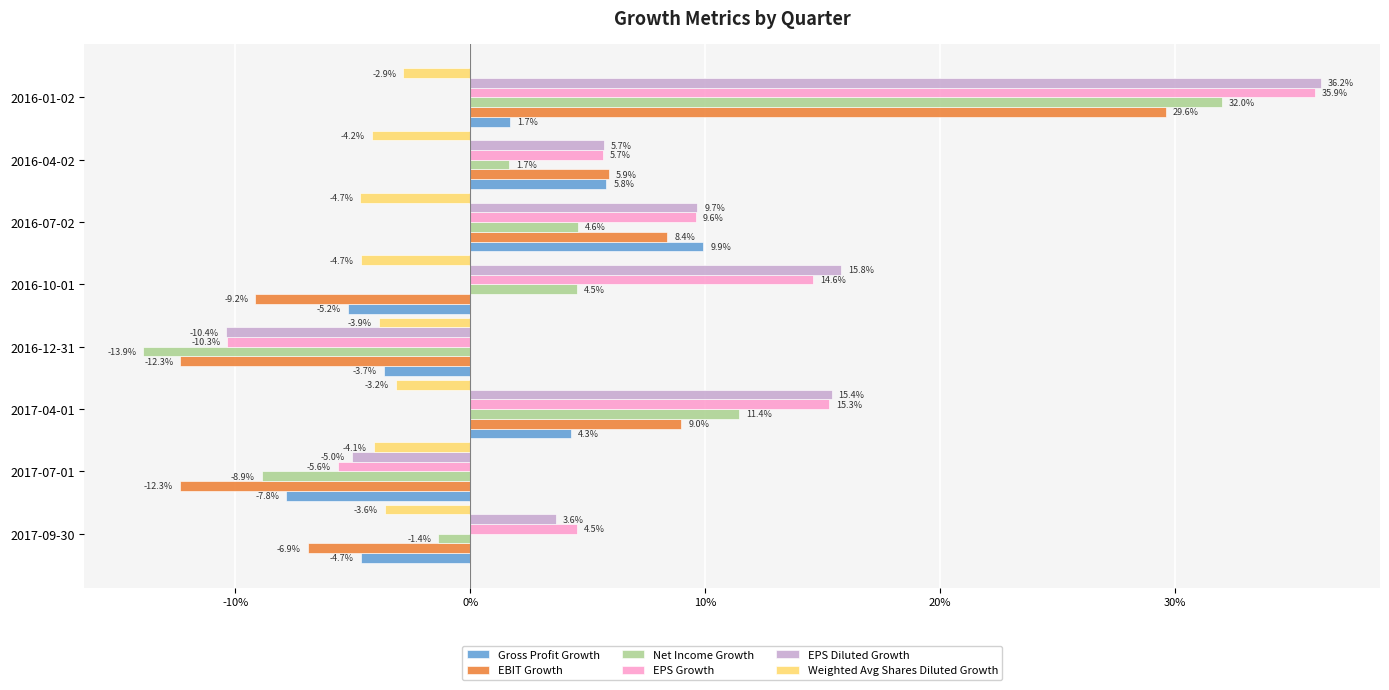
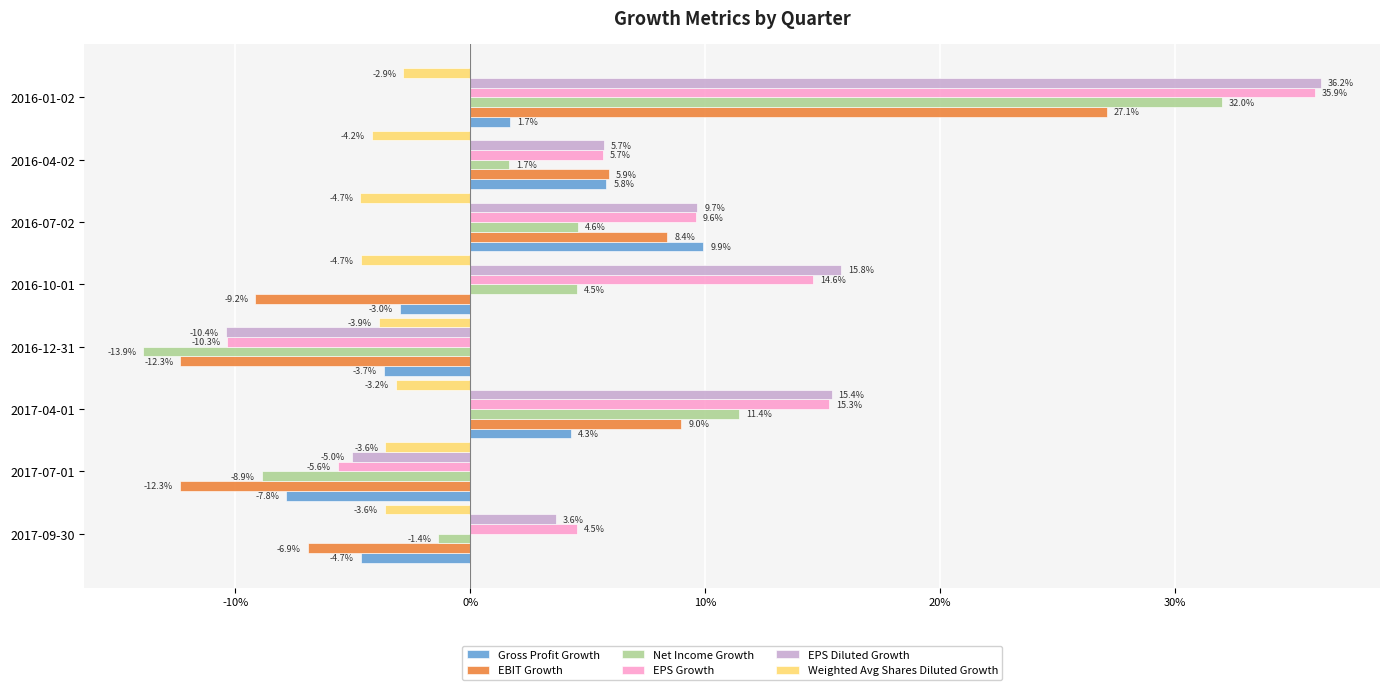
  {
    "Gross Profit Growth": {
      "2016-01-02": "1.7%",
      "2016-04-02": "5.8%",
      "2016-07-02": "9.9%",
-     "2016-10-01": "-5.2%",
+     "2016-10-01": "-3.0%",
      "2016-12-31": "-3.7%",
      "2017-04-01": "4.3%",
      "2017-07-01": "-7.8%",
      "2017-09-30": "-4.7%"
    },
    "EBIT Growth": {
-     "2016-01-02": "29.6%",
+     "2016-01-02": "27.1%",
      "2016-04-02": "5.9%",
      "2016-07-02": "8.4%",
      "2016-10-01": "-9.2%",
      "2016-12-31": "-12.3%",
      "2017-04-01": "9.0%",
      "2017-07-01": "-12.3%",
      "2017-09-30": "-6.9%"
    },
    "Net Income Growth": {
      "2016-01-02": "32.0%",
      "2016-04-02": "1.7%",
      "2016-07-02": "4.6%",
      "2016-10-01": "4.5%",
      "2016-12-31": "-13.9%",
      "2017-04-01": "11.4%",
      "2017-07-01": "-8.9%",
      "2017-09-30": "-1.4%"
    },
    "Weighted Avg Shares Diluted Growth": {
      "2016-01-02": "-2.9%",
      "2016-04-02": "-4.2%",
      "2016-07-02": "-4.7%",
      "2016-10-01": "-4.7%",
      "2016-12-31": "-3.9%",
      "2017-04-01": "-3.2%",
-     "2017-07-01": "-4.1%",
+     "2017-07-01": "-3.6%",
      "2017-09-30": "-3.6%"
    }
  }
